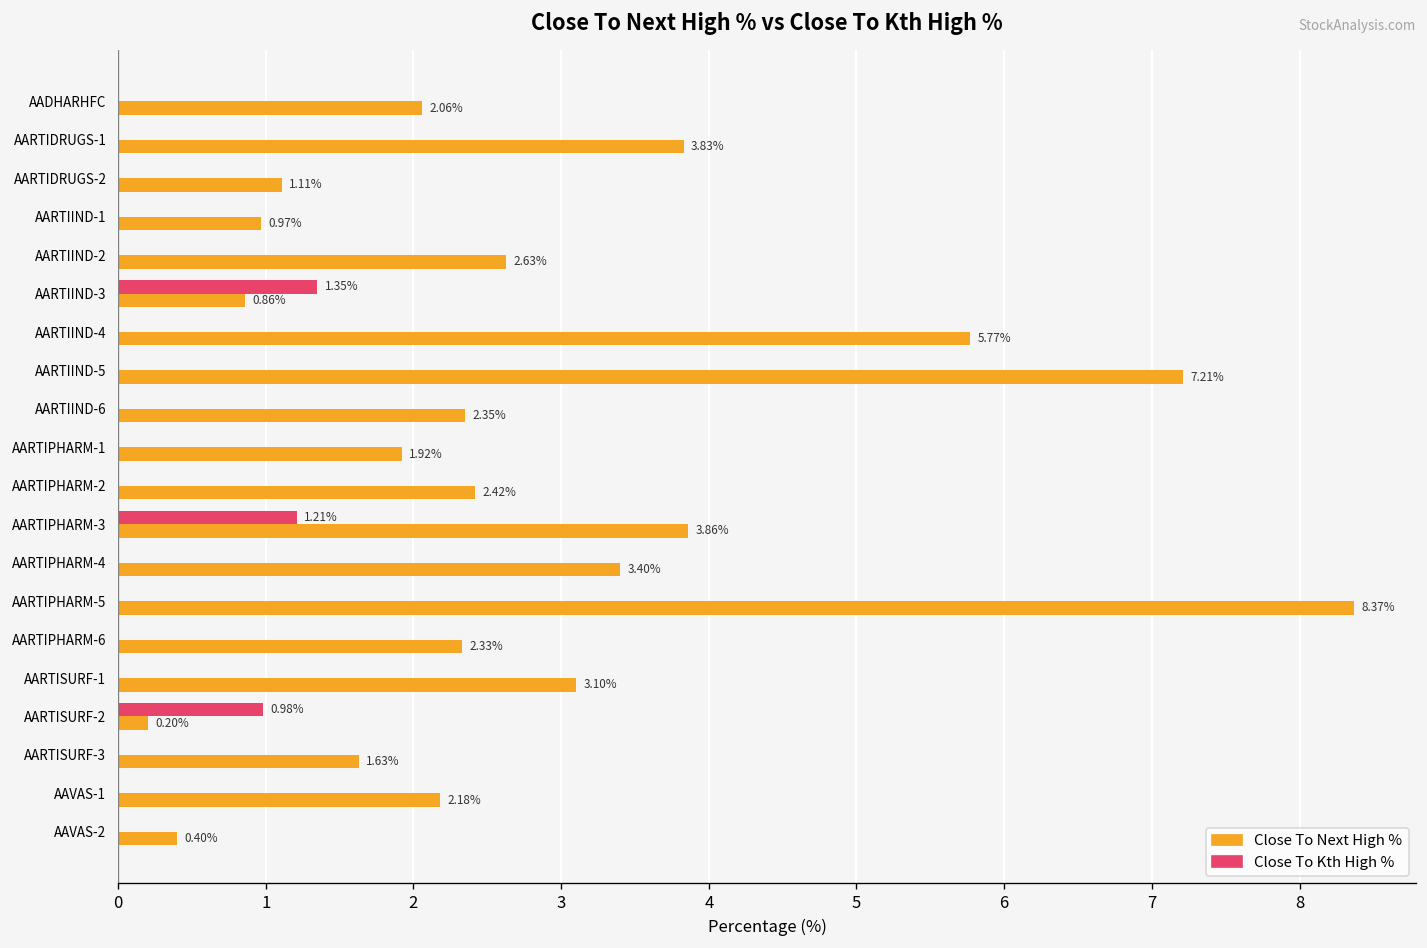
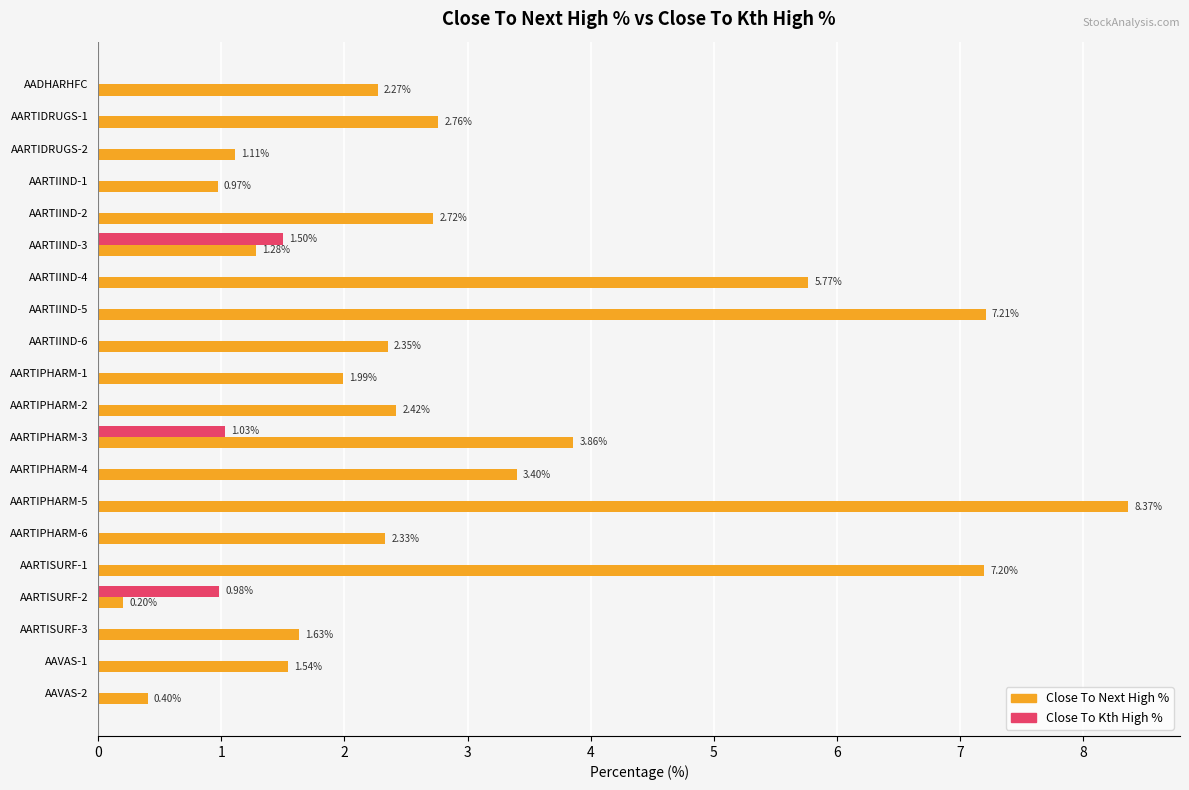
  {
    "Close To Next High %": {
-     "AADHARHFC": "2.06%",
-     "AARTIDRUGS-1": "3.83%",
+     "AADHARHFC": "2.27%",
+     "AARTIDRUGS-1": "2.76%",
      "AARTIDRUGS-2": "1.11%",
      "AARTIIND-1": "0.97%",
-     "AARTIIND-2": "2.63%",
-     "AARTIIND-3": "0.86%",
+     "AARTIIND-2": "2.72%",
+     "AARTIIND-3": "1.28%",
      "AARTIIND-4": "5.77%",
      "AARTIIND-5": "7.21%",
      "AARTIIND-6": "2.35%",
-     "AARTIPHARM-1": "1.92%",
+     "AARTIPHARM-1": "1.99%",
      "AARTIPHARM-2": "2.42%",
      "AARTIPHARM-3": "3.86%",
      "AARTIPHARM-4": "3.40%",
      "AARTIPHARM-5": "8.37%",
      "AARTIPHARM-6": "2.33%",
-     "AARTISURF-1": "3.10%",
+     "AARTISURF-1": "7.20%",
      "AARTISURF-2": "0.20%",
      "AARTISURF-3": "1.63%",
-     "AAVAS-1": "2.18%",
+     "AAVAS-1": "1.54%",
      "AAVAS-2": "0.40%"
    },
    "Close To Kth High %": {
-     "AARTIIND-3": "1.35%",
-     "AARTIPHARM-3": "1.21%",
+     "AARTIIND-3": "1.50%",
+     "AARTIPHARM-3": "1.03%",
      "AARTISURF-2": "0.98%"
    }
  }
